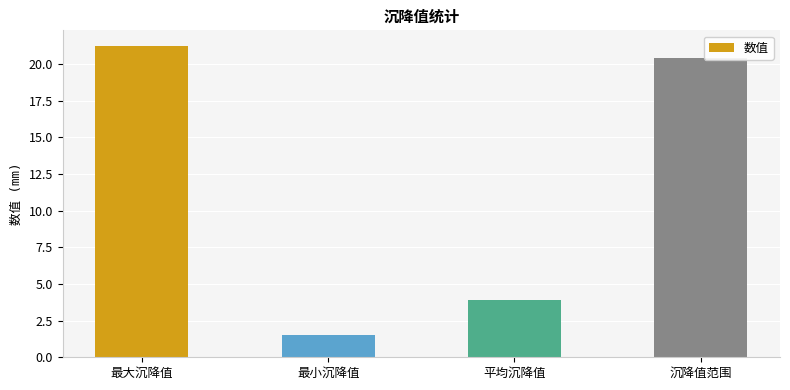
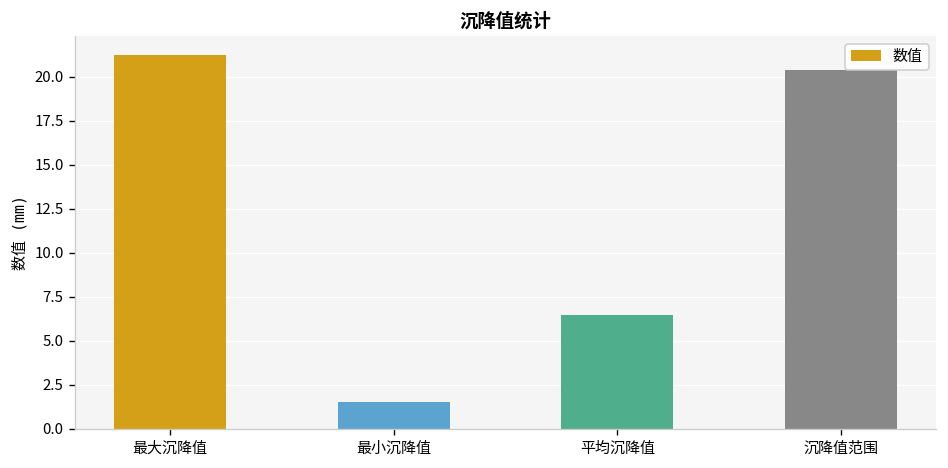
  {
    "最大沉降值": 21.2,
    "最小沉降值": 1.5,
-   "平均沉降值": 3.9,
+   "平均沉降值": 6.5,
    "沉降值范围": 20.4
  }
